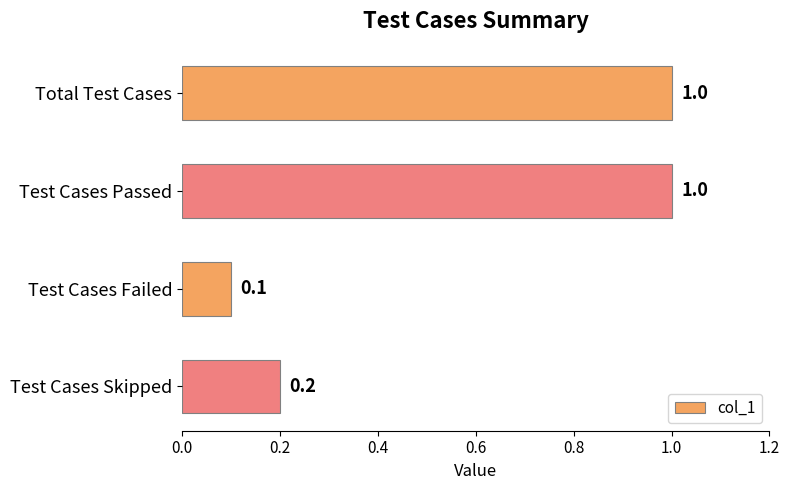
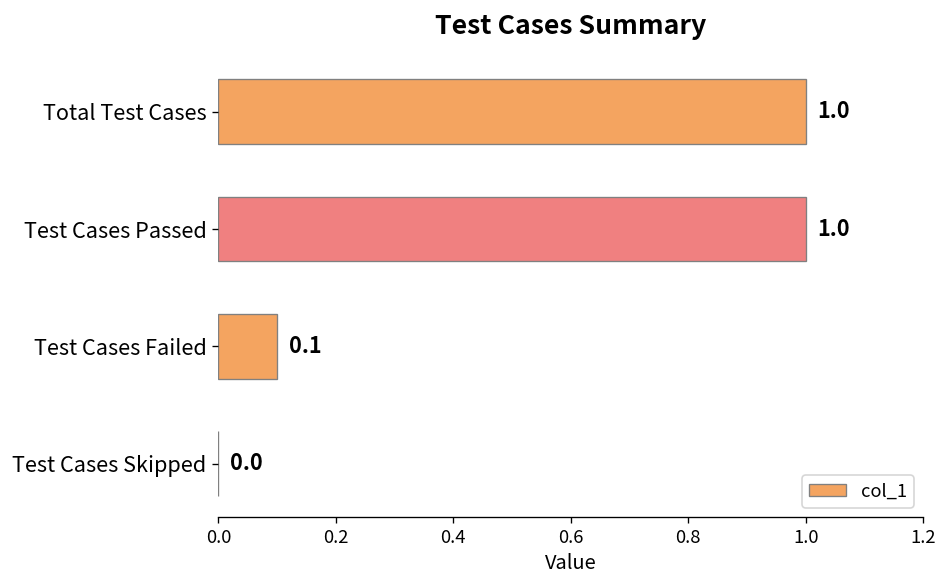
  {
    "Total Test Cases": 1.0,
    "Test Cases Passed": 1.0,
    "Test Cases Failed": 0.1,
-   "Test Cases Skipped": 0.2
+   "Test Cases Skipped": 0.0
  }
